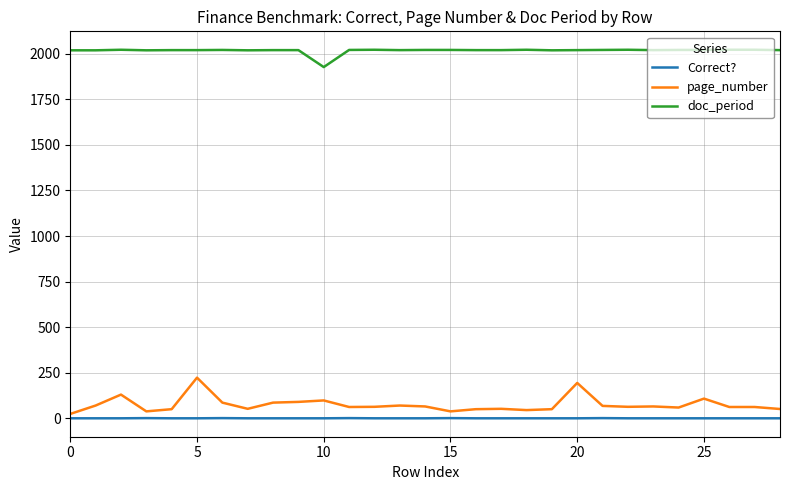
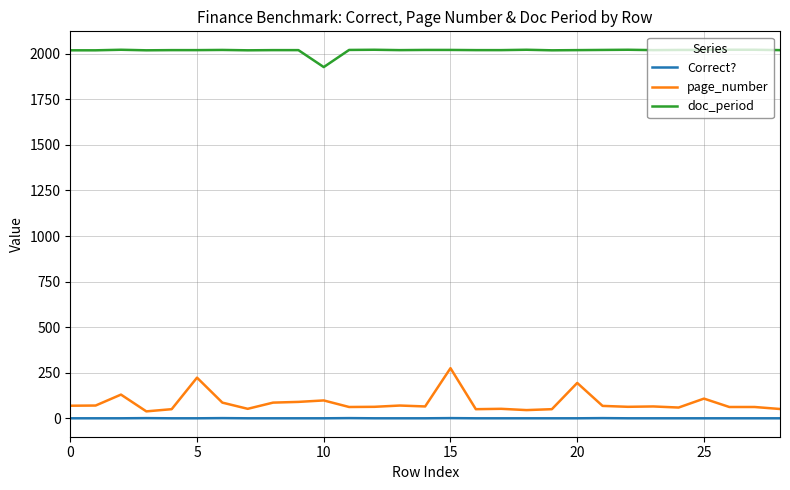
  {
    "Correct?": {
      "0": 0,
      "5": 0,
      "10": 0,
      "15": 0,
      "20": 0,
      "25": 0
    },
    "page_number": {
-     "0": 20,
+     "0": 70,
      "5": 220,
      "10": 100,
-     "15": 40,
+     "15": 280,
      "20": 190,
      "25": 110
    },
    "doc_period": {
      "0": 2020,
      "5": 2020,
      "10": 1930,
      "15": 2020,
      "20": 2020
    }
  }
